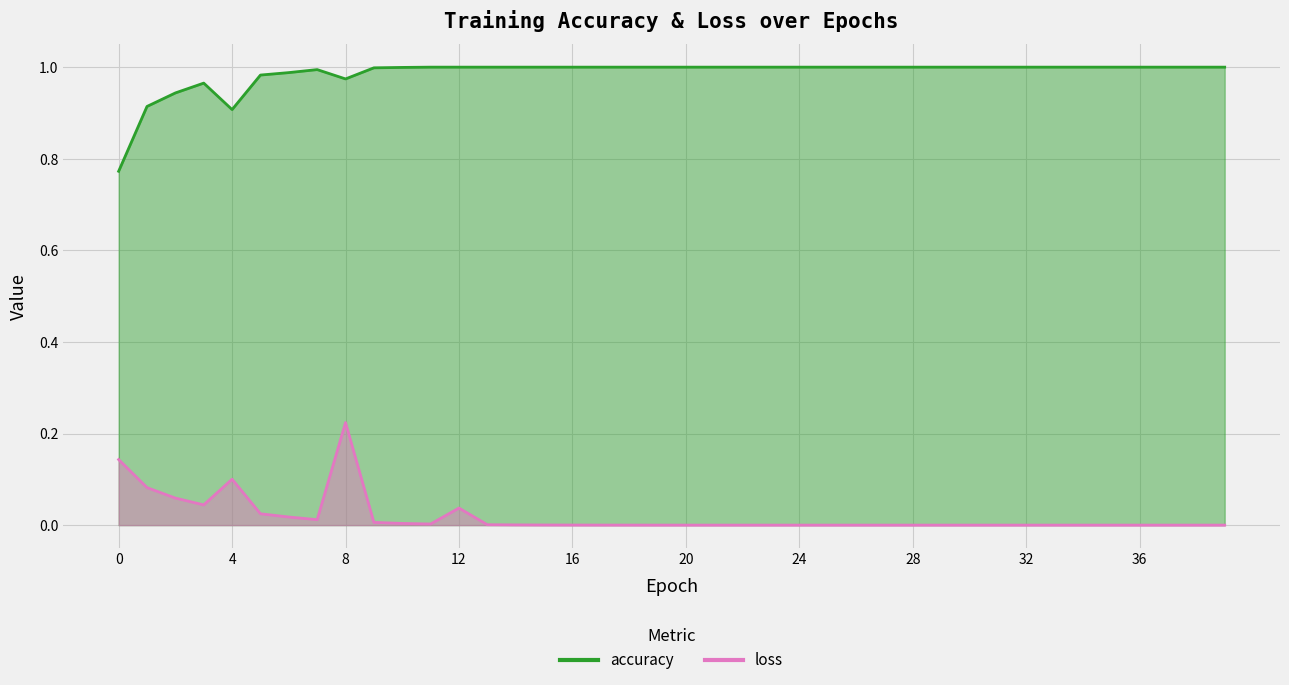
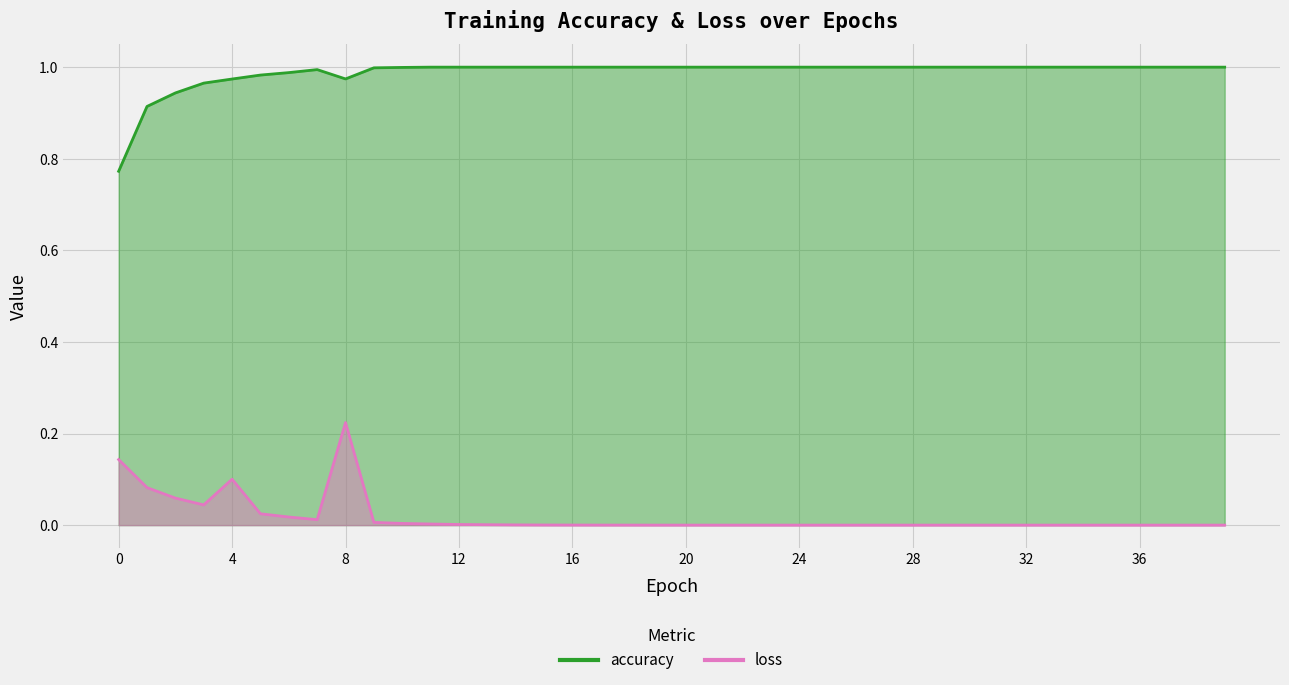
  {
    "accuracy": {
      "0": 0.77,
-     "4": 0.91,
+     "4": 0.97,
      "8": 0.97,
      "12": 1.00,
      "16": 1.00,
      "20": 1.00,
      "24": 1.00,
      "28": 1.00,
      "32": 1.00,
      "36": 1.00
    },
    "loss": {
      "0": 0.14,
      "4": 0.10,
      "8": 0.22,
-     "12": 0.04,
+     "12": 0.00,
      "16": 0.00,
      "20": 0.00,
      "24": 0.00,
      "28": 0.00,
      "32": 0.00,
      "36": 0.00
    }
  }
